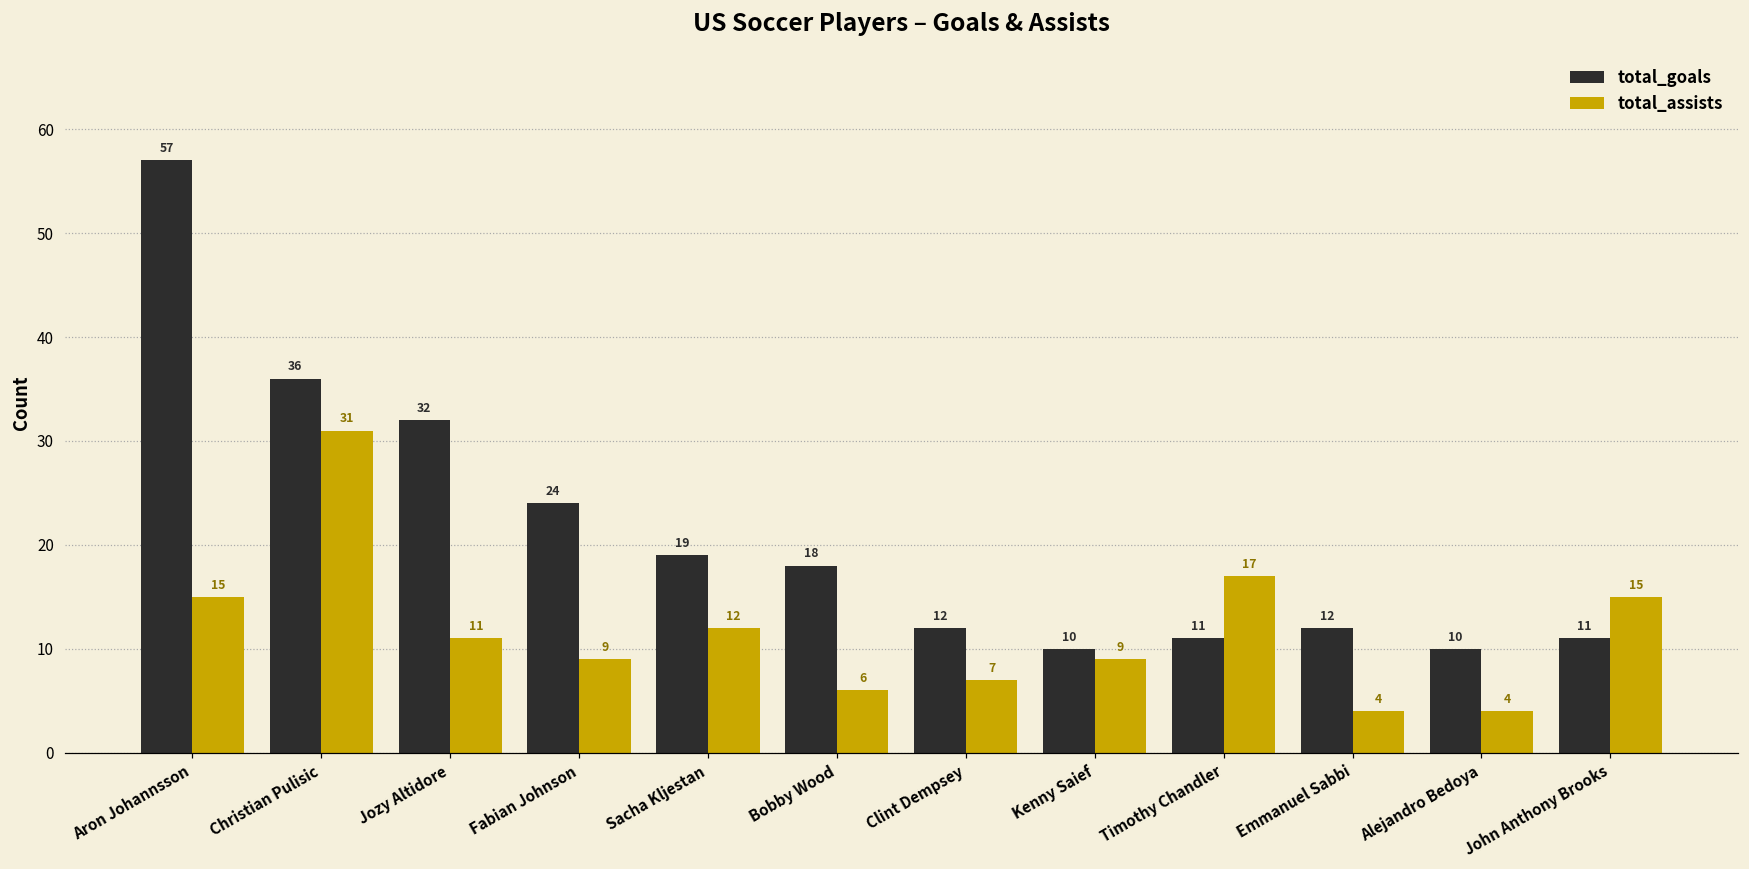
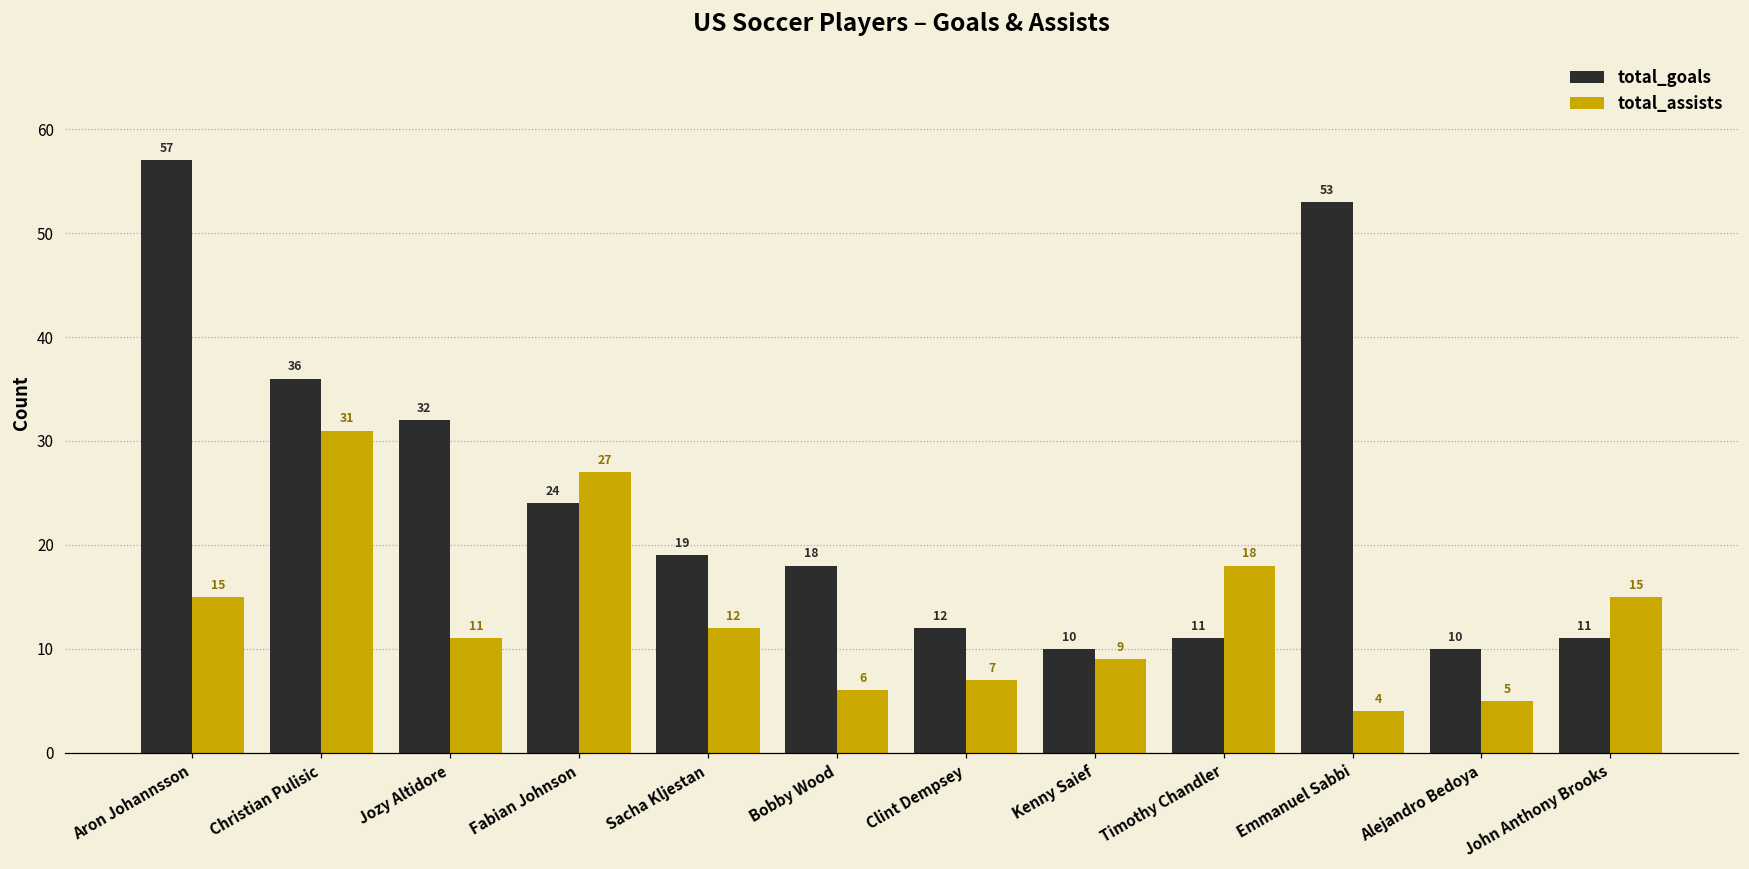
  {
    "total_goals": {
      "Aron Johannsson": 57,
      "Christian Pulisic": 36,
      "Jozy Altidore": 32,
      "Fabian Johnson": 24,
      "Sacha Kljestan": 19,
      "Bobby Wood": 18,
      "Clint Dempsey": 12,
      "Kenny Saief": 10,
      "Timothy Chandler": 11,
-     "Emmanuel Sabbi": 12,
+     "Emmanuel Sabbi": 53,
      "Alejandro Bedoya": 10,
      "John Anthony Brooks": 11
    },
    "total_assists": {
      "Aron Johannsson": 15,
      "Christian Pulisic": 31,
      "Jozy Altidore": 11,
-     "Fabian Johnson": 9,
+     "Fabian Johnson": 27,
      "Sacha Kljestan": 12,
      "Bobby Wood": 6,
      "Clint Dempsey": 7,
      "Kenny Saief": 9,
-     "Timothy Chandler": 17,
+     "Timothy Chandler": 18,
      "Emmanuel Sabbi": 4,
-     "Alejandro Bedoya": 4,
+     "Alejandro Bedoya": 5,
      "John Anthony Brooks": 15
    }
  }
